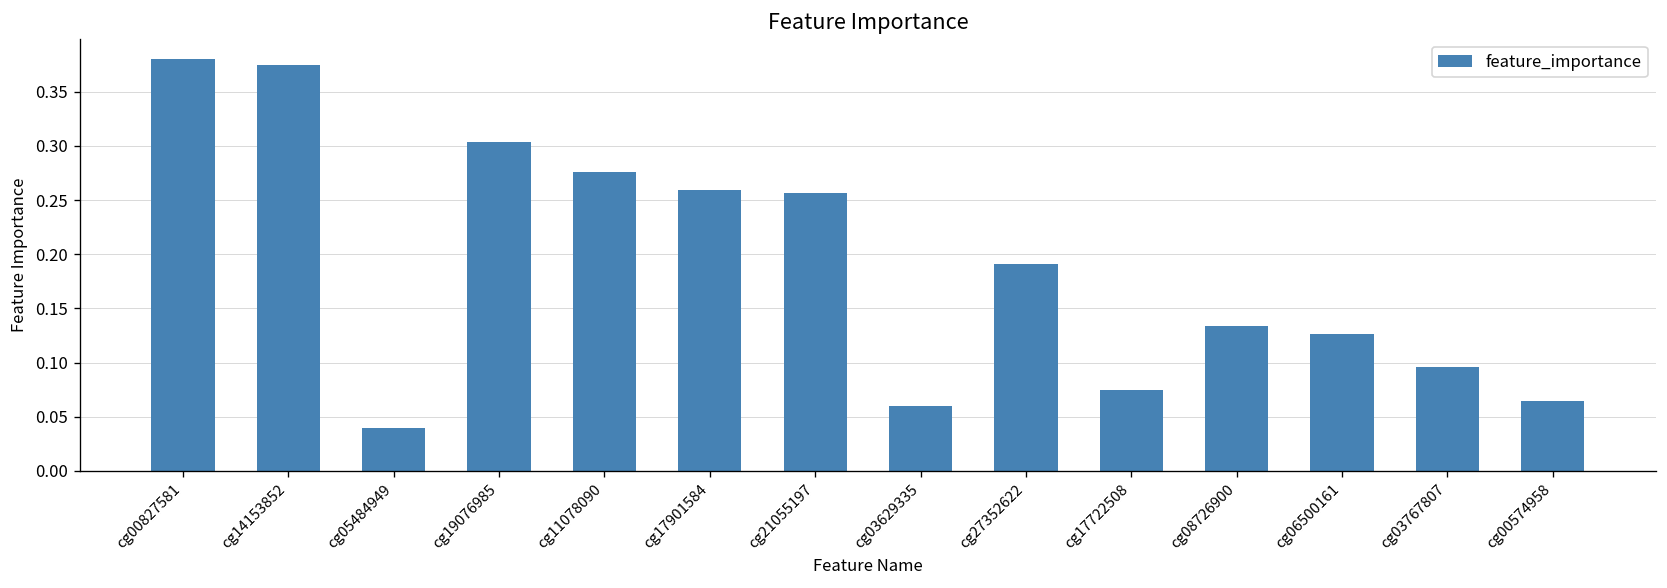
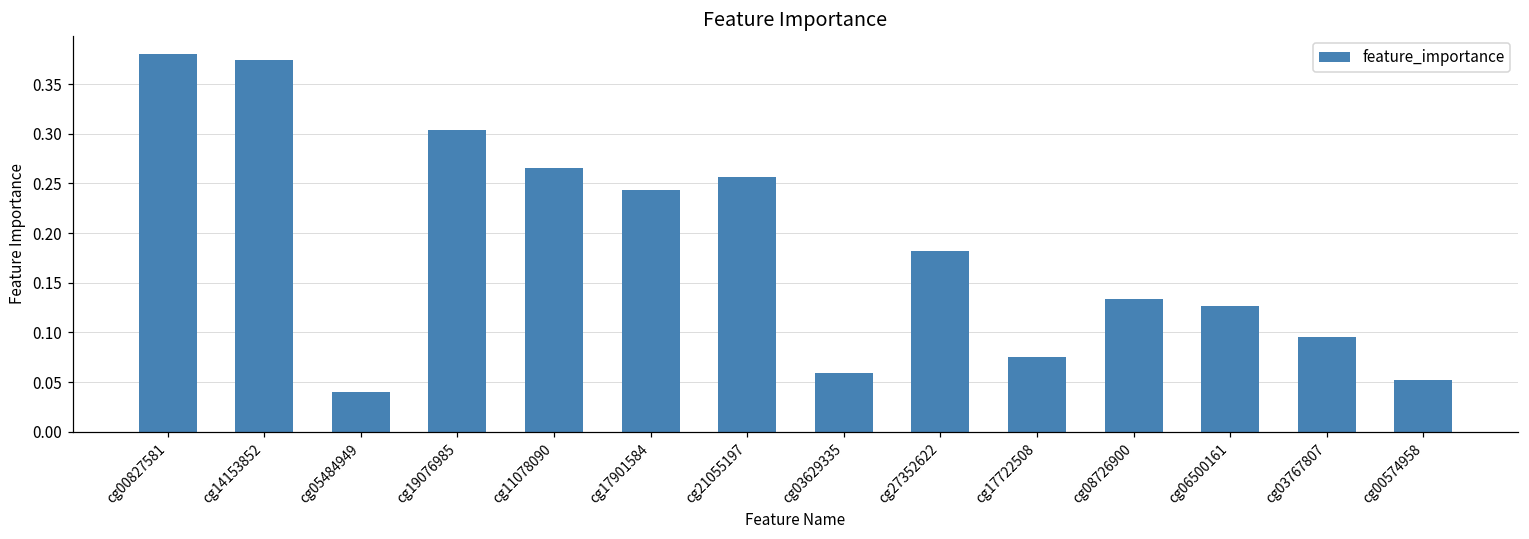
  {
    "cg00827581": 0.38,
    "cg14153852": 0.37,
    "cg05484949": 0.04,
    "cg19076985": 0.30,
-   "cg11078090": 0.28,
-   "cg17901584": 0.26,
+   "cg11078090": 0.27,
+   "cg17901584": 0.24,
    "cg21055197": 0.26,
    "cg03629335": 0.06,
-   "cg27352622": 0.19,
+   "cg27352622": 0.18,
    "cg17722508": 0.07,
    "cg08726900": 0.13,
    "cg06500161": 0.13,
    "cg03767807": 0.10,
-   "cg00574958": 0.06
+   "cg00574958": 0.05
  }
